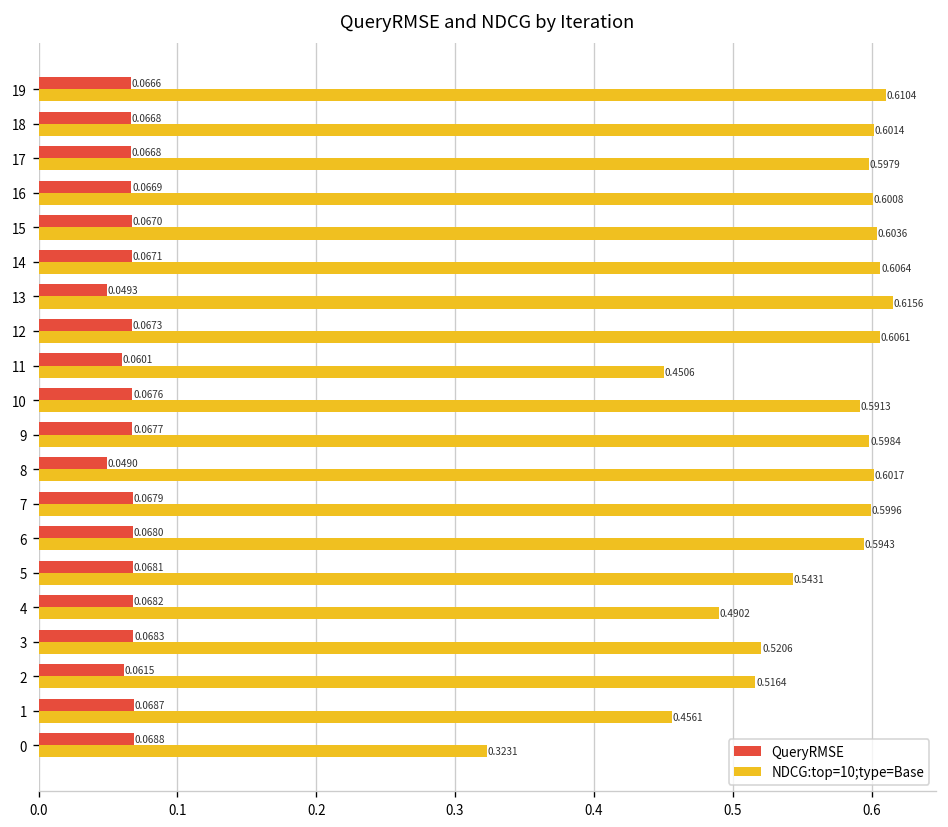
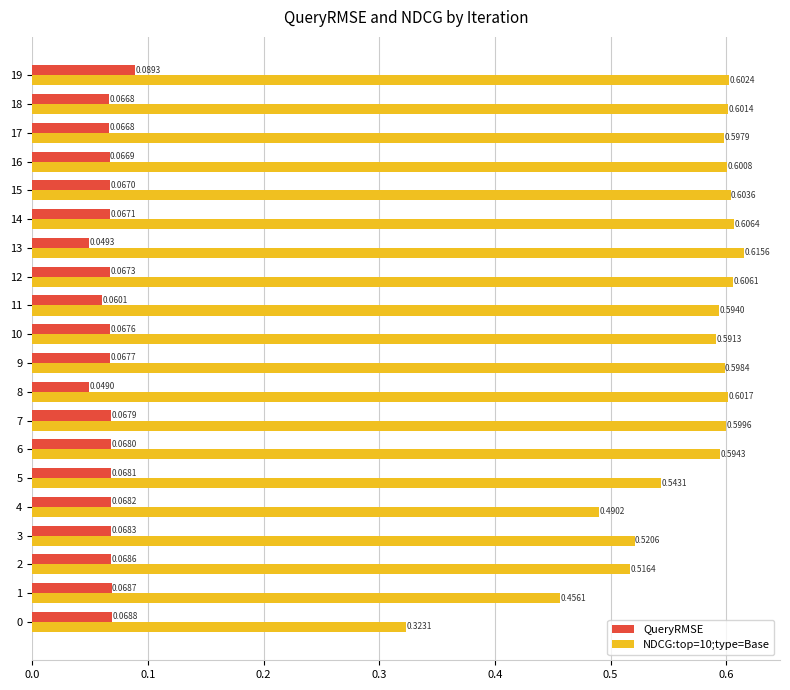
  {
    "QueryRMSE": {
-     "19": 0.0666,
+     "19": 0.0893,
      "18": 0.0668,
      "17": 0.0668,
      "16": 0.0669,
      "15": 0.0670,
      "14": 0.0671,
      "13": 0.0493,
      "12": 0.0673,
      "11": 0.0601,
      "10": 0.0676,
      "9": 0.0677,
      "8": 0.0490,
      "7": 0.0679,
      "6": 0.0680,
      "5": 0.0681,
      "4": 0.0682,
      "3": 0.0683,
-     "2": 0.0615,
+     "2": 0.0686,
      "1": 0.0687,
      "0": 0.0688
    },
    "NDCG:top=10;type=Base": {
-     "19": 0.6104,
+     "19": 0.6024,
      "18": 0.6014,
      "17": 0.5979,
      "16": 0.6008,
      "15": 0.6036,
      "14": 0.6064,
      "13": 0.6156,
      "12": 0.6061,
-     "11": 0.4506,
+     "11": 0.5940,
      "10": 0.5913,
      "9": 0.5984,
      "8": 0.6017,
      "7": 0.5996,
      "6": 0.5943,
      "5": 0.5431,
      "4": 0.4902,
      "3": 0.5206,
      "2": 0.5164,
      "1": 0.4561,
      "0": 0.3231
    }
  }
